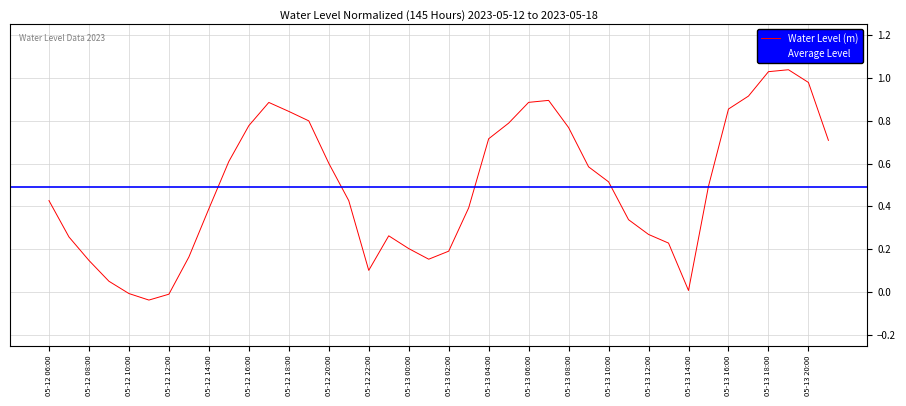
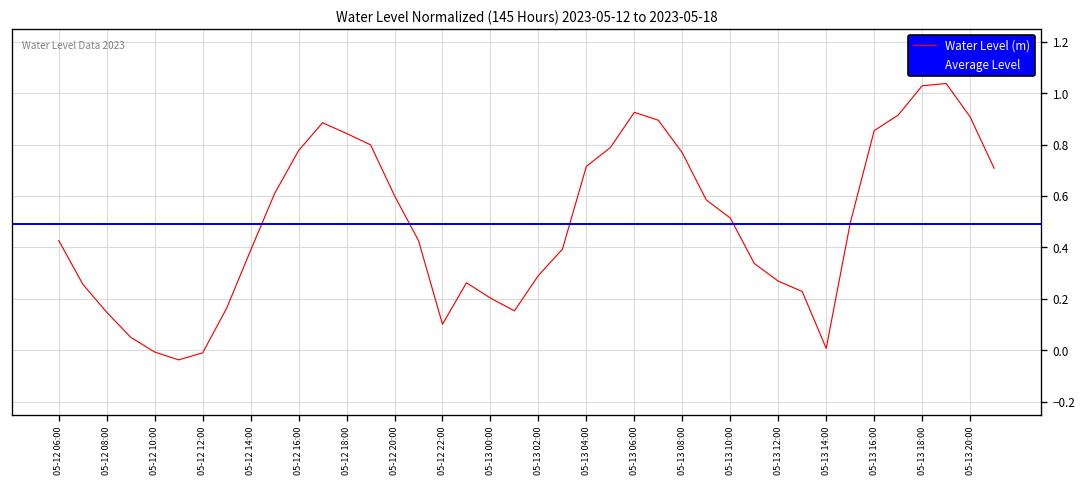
  {
    "05-12 06:00": 0.43,
    "05-12 08:00": 0.15,
    "05-12 10:00": -0.01,
    "05-12 12:00": -0.01,
    "05-12 14:00": 0.39,
    "05-12 16:00": 0.78,
    "05-12 18:00": 0.84,
    "05-12 20:00": 0.60,
    "05-12 22:00": 0.10,
    "05-13 00:00": 0.20,
-   "05-13 02:00": 0.19,
+   "05-13 02:00": 0.29,
    "05-13 04:00": 0.72,
-   "05-13 06:00": 0.89,
+   "05-13 06:00": 0.93,
    "05-13 08:00": 0.77,
    "05-13 10:00": 0.51,
    "05-13 12:00": 0.27,
    "05-13 14:00": 0.01,
    "05-13 16:00": 0.85,
    "05-13 18:00": 1.03,
-   "05-13 20:00": 0.98
+   "05-13 20:00": 0.91
  }
